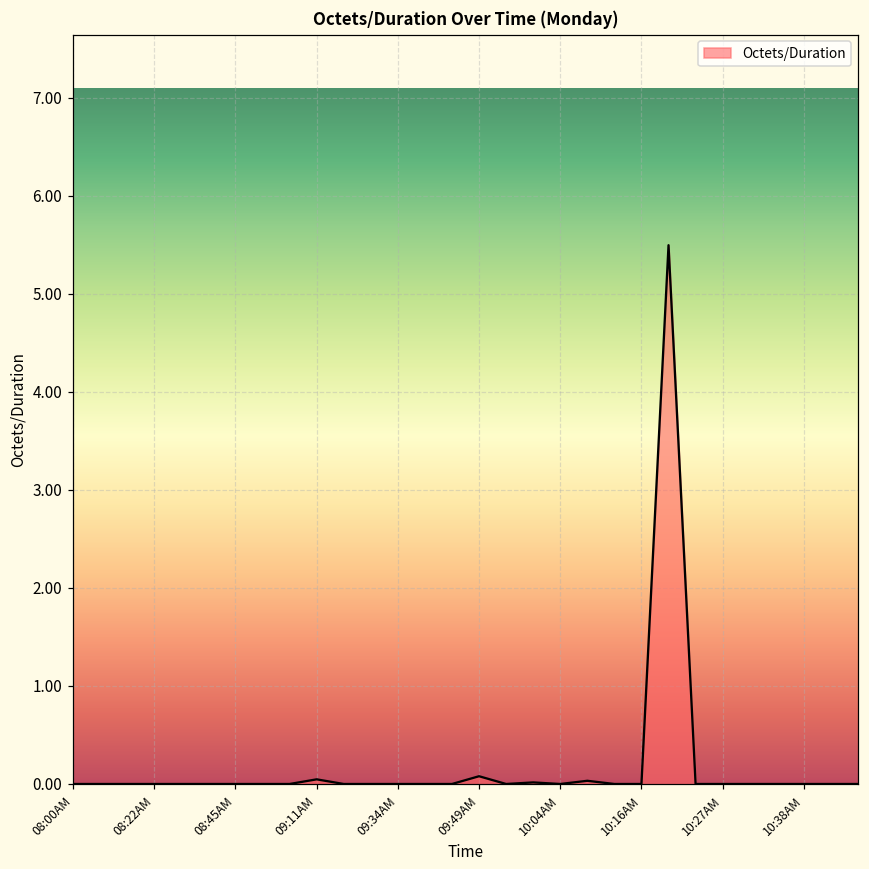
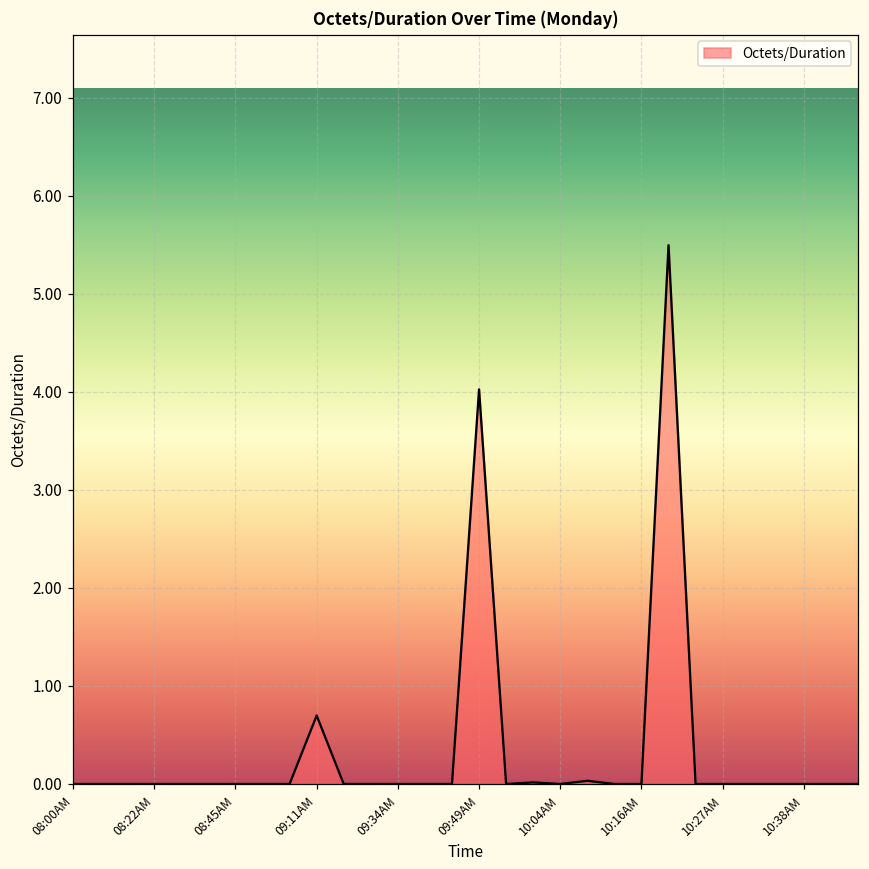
  {
    "08:00AM": 0.0,
    "08:22AM": 0.0,
    "08:45AM": 0.0,
-   "09:11AM": 0.0,
+   "09:11AM": 0.7,
    "09:34AM": 0.0,
-   "09:49AM": 0.1,
+   "09:49AM": 4.0,
    "10:04AM": 0.0,
    "10:16AM": 0.0,
    "10:27AM": 0.0,
    "10:38AM": 0.0
  }
